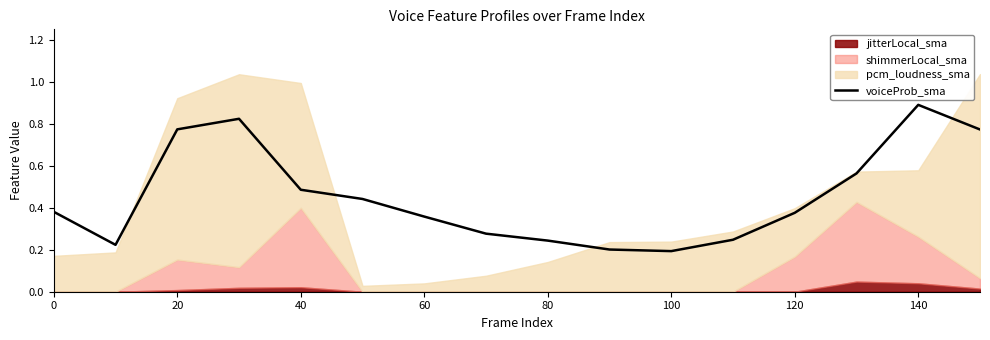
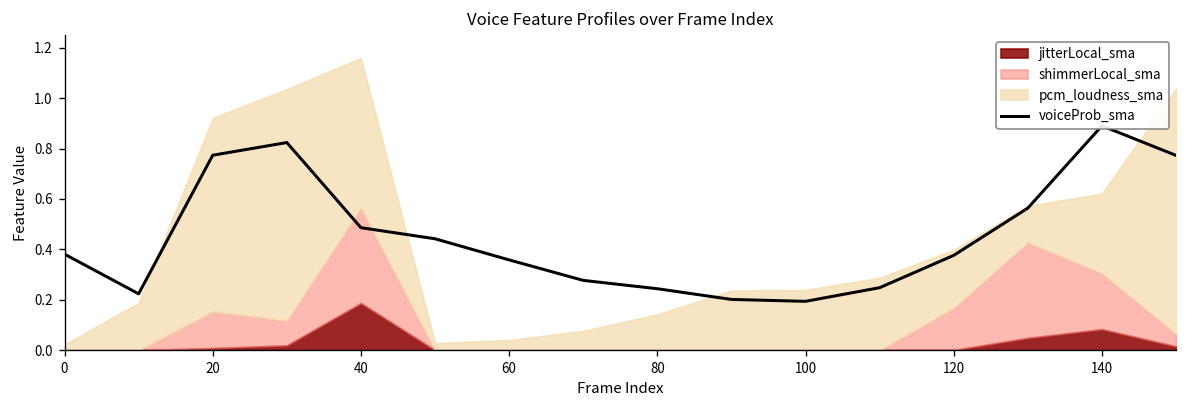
  {
    "voiceProb_sma": {
      "0": 0.38,
      "20": 0.77,
      "40": 0.49,
      "60": 0.36,
      "80": 0.24,
      "100": 0.19,
      "120": 0.38,
      "140": 0.89
    },
    "jitterLocal_sma": {
-     "40": 0.02,
+     "40": 0.19,
      "120": 0.00,
-     "140": 0.04
+     "140": 0.08
    },
    "shimmerLocal_sma": {
      "20": 0.15,
      "40": 0.38,
      "120": 0.17,
      "140": 0.22
    },
    "pcm_loudness_sma": {
-     "0": 0.17,
+     "0": 0.02,
      "20": 0.77,
      "40": 0.59,
      "60": 0.04,
      "80": 0.14,
      "100": 0.24,
      "120": 0.23,
      "140": 0.32
    }
  }
